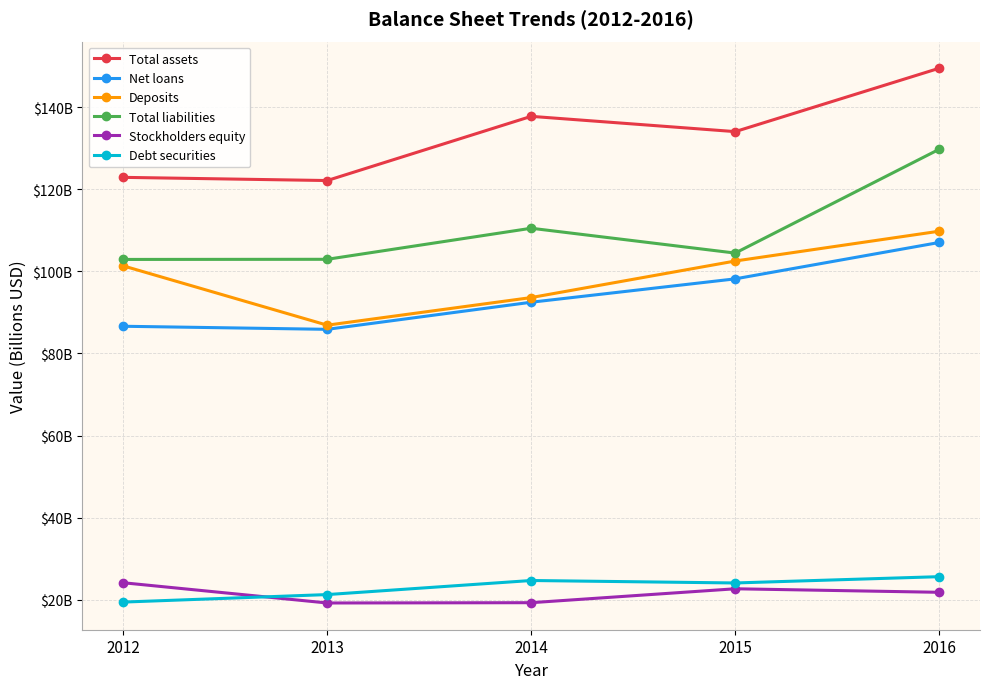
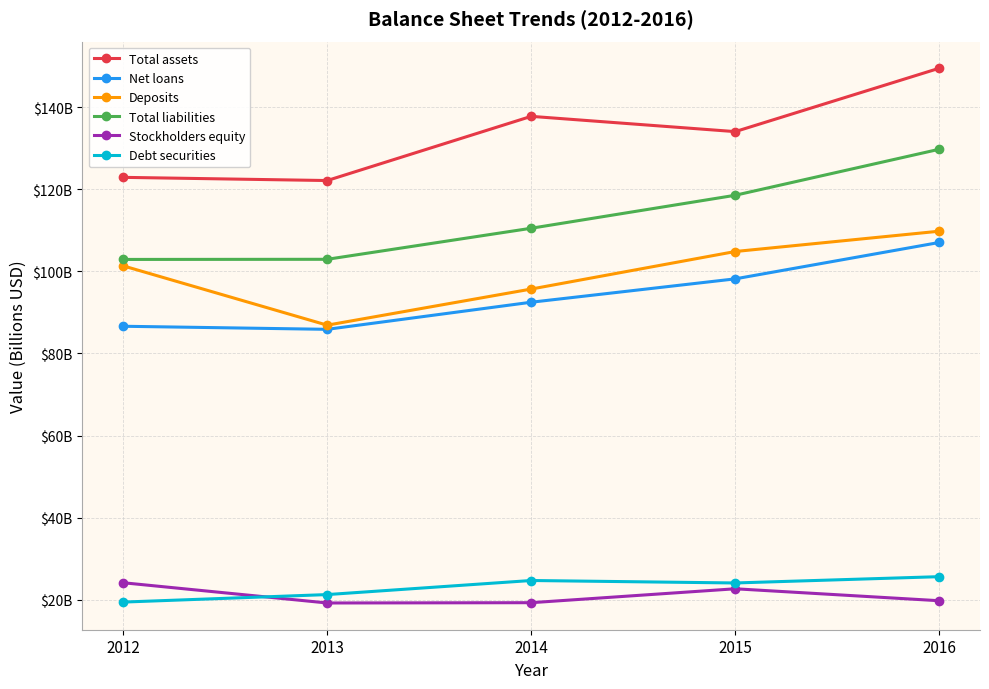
  {
    "Total assets": {
      "2012": "$123000000000",
      "2013": "$122000000000",
      "2014": "$138000000000",
      "2015": "$134000000000",
      "2016": "$150000000000"
    },
    "Deposits": {
      "2012": "$101000000000",
      "2013": "$87000000000",
-     "2014": "$94000000000",
-     "2015": "$103000000000",
+     "2014": "$96000000000",
+     "2015": "$105000000000",
      "2016": "$110000000000"
    },
    "Total liabilities": {
      "2012": "$103000000000",
      "2013": "$103000000000",
      "2014": "$111000000000",
-     "2015": "$104000000000",
+     "2015": "$119000000000",
      "2016": "$130000000000"
    },
    "Stockholders equity": {
      "2012": "$24000000000",
      "2013": "$19000000000",
      "2014": "$19000000000",
      "2015": "$23000000000",
-     "2016": "$22000000000"
+     "2016": "$20000000000"
    }
  }
